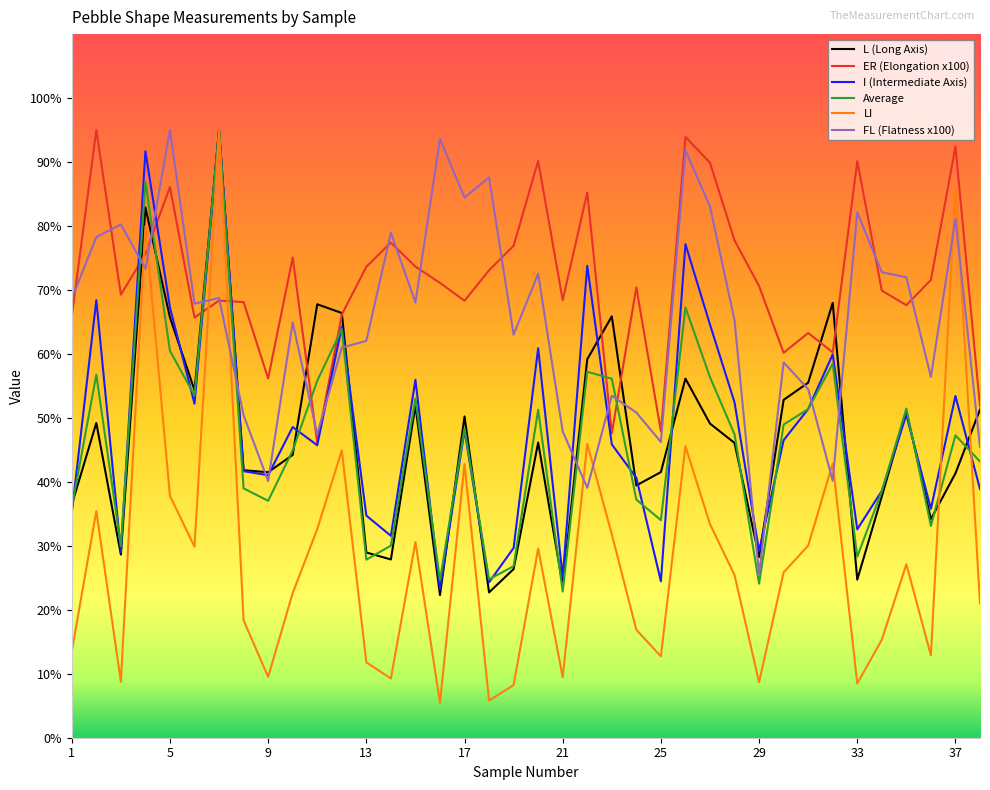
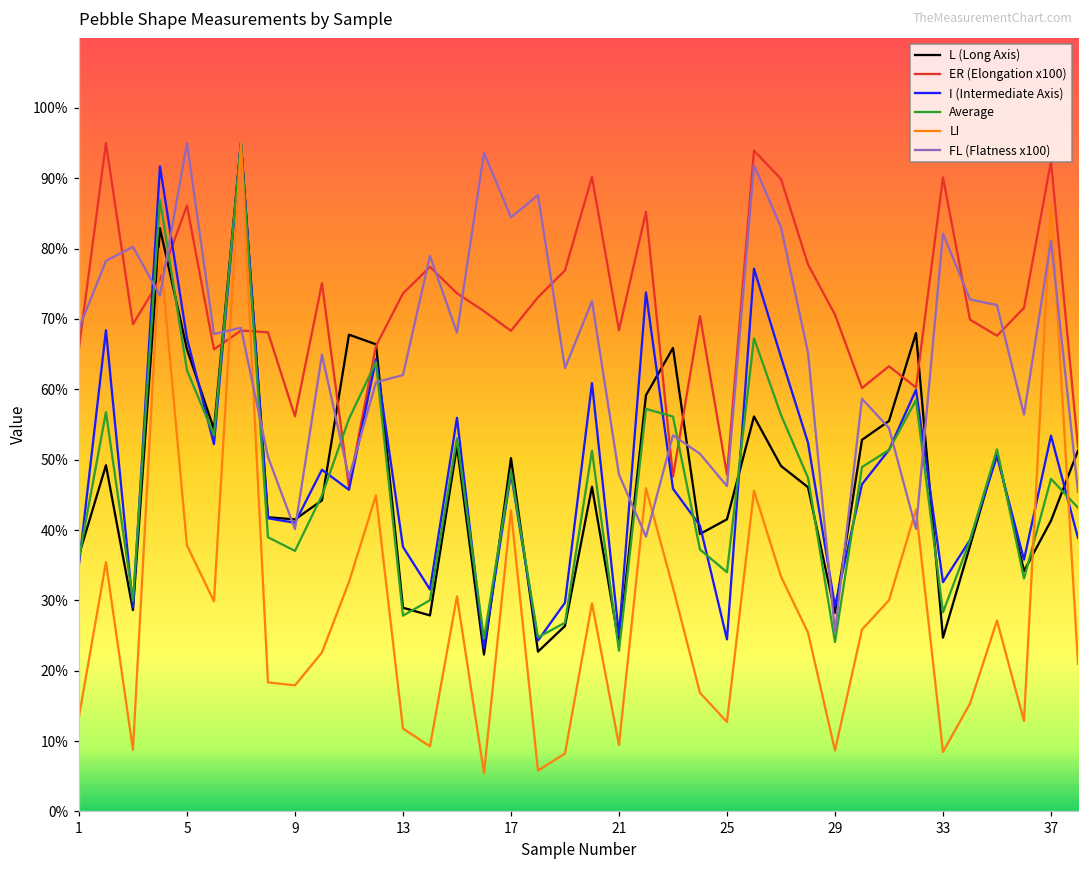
  {
    "L (Long Axis)": {
      "1": "36%",
      "5": "66%",
      "9": "42%",
      "13": "29%",
      "17": "50%",
      "21": "24%",
      "25": "42%",
      "29": "28%",
      "33": "25%",
      "37": "41%"
    },
    "ER (Elongation x100)": {
      "1": "66%",
      "5": "86%",
      "9": "56%",
      "13": "74%",
      "17": "68%",
      "21": "68%",
      "25": "48%",
      "29": "71%",
      "33": "90%",
      "37": "92%"
    },
    "I (Intermediate Axis)": {
      "1": "35%",
      "5": "67%",
      "9": "41%",
-     "13": "35%",
+     "13": "38%",
      "21": "25%",
      "25": "24%",
      "29": "29%",
      "33": "33%",
      "37": "53%"
    },
    "Average": {
      "1": "36%",
-     "5": "60%",
+     "5": "63%",
      "9": "37%",
      "13": "28%",
      "21": "23%",
      "25": "34%",
      "29": "24%",
      "33": "28%",
      "37": "47%"
    },
    "LI": {
      "1": "13%",
      "5": "38%",
-     "9": "10%",
+     "9": "18%",
      "13": "12%",
      "17": "43%",
      "21": "9%",
      "25": "13%",
      "29": "9%",
      "33": "8%",
      "37": "86%"
    },
    "FL (Flatness x100)": {
      "1": "69%",
      "5": "95%",
      "9": "40%",
      "13": "62%",
      "17": "84%",
      "21": "48%",
      "25": "46%",
      "29": "26%",
      "33": "82%",
      "37": "81%"
    }
  }
